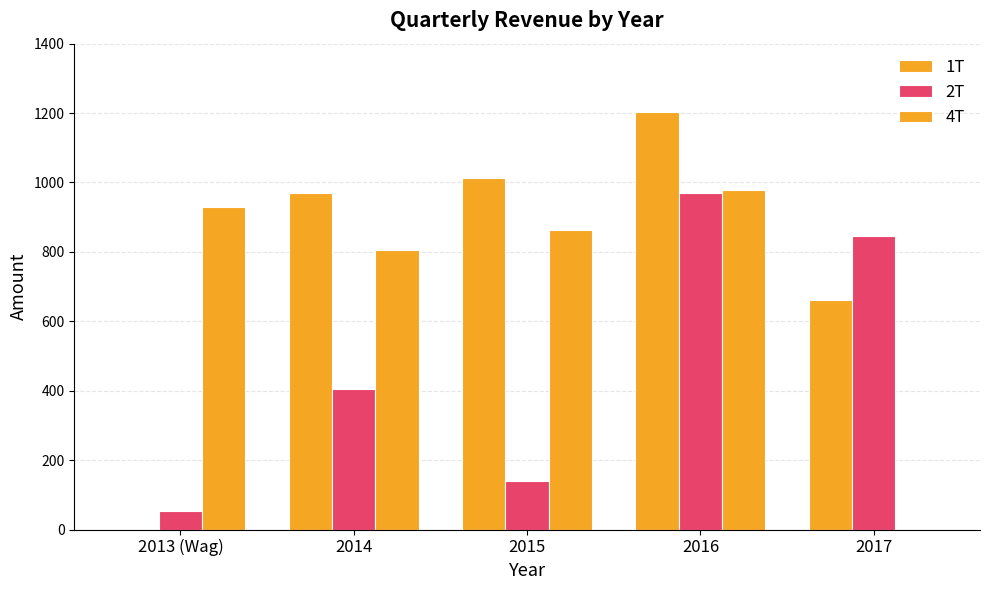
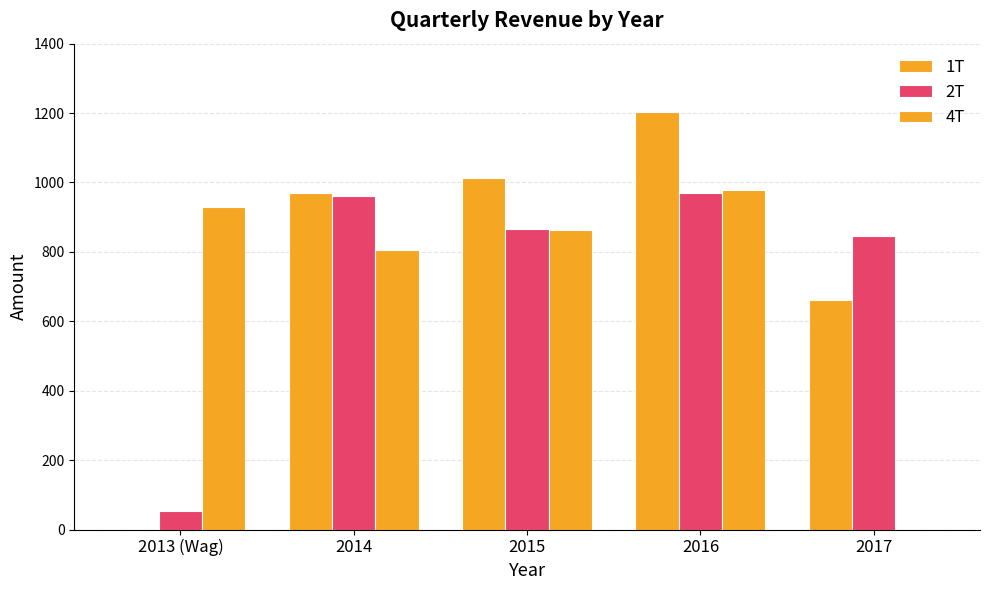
  {
    "2T": {
      "2013 (Wag)": 50,
-     "2014": 410,
-     "2015": 140,
+     "2014": 960,
+     "2015": 870,
      "2016": 970,
      "2017": 850
    }
  }
